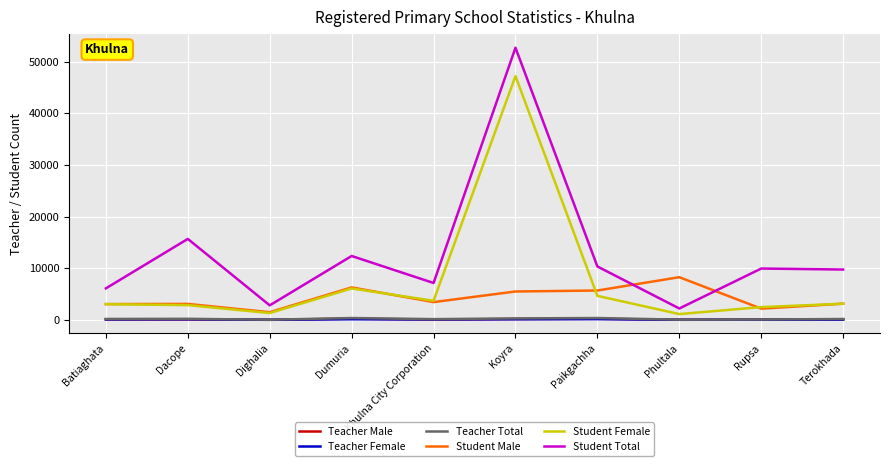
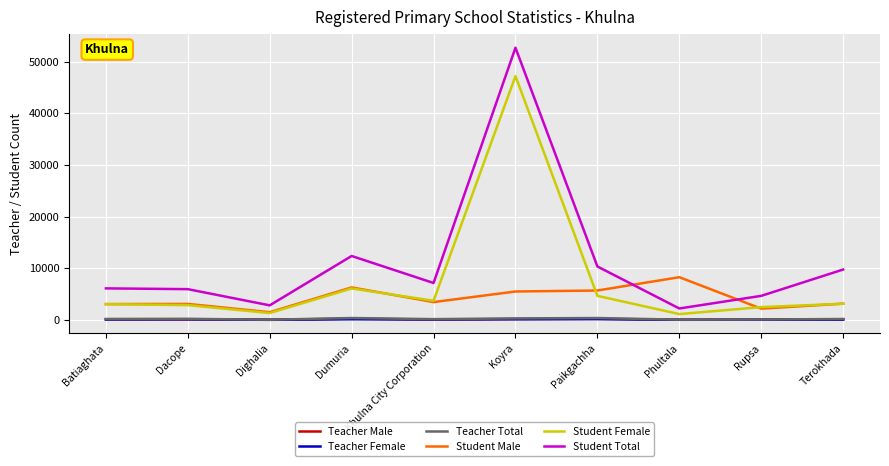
  {
    "Student Male": {
      "Koyra": 6000,
      "Paikgachha": 6000,
      "Phultala": 8000
    },
    "Student Female": {
      "Koyra": 47000,
      "Paikgachha": 5000,
      "Phultala": 1000
    },
    "Student Total": {
      "Batiaghata": 6000,
-     "Dacope": 16000,
+     "Dacope": 6000,
      "Dighalia": 3000,
      "Dumuria": 12000,
      "Khulna City Corporation": 7000,
      "Koyra": 53000,
      "Paikgachha": 10000,
      "Phultala": 2000,
-     "Rupsa": 10000,
+     "Rupsa": 5000,
      "Terokhada": 10000
    }
  }
